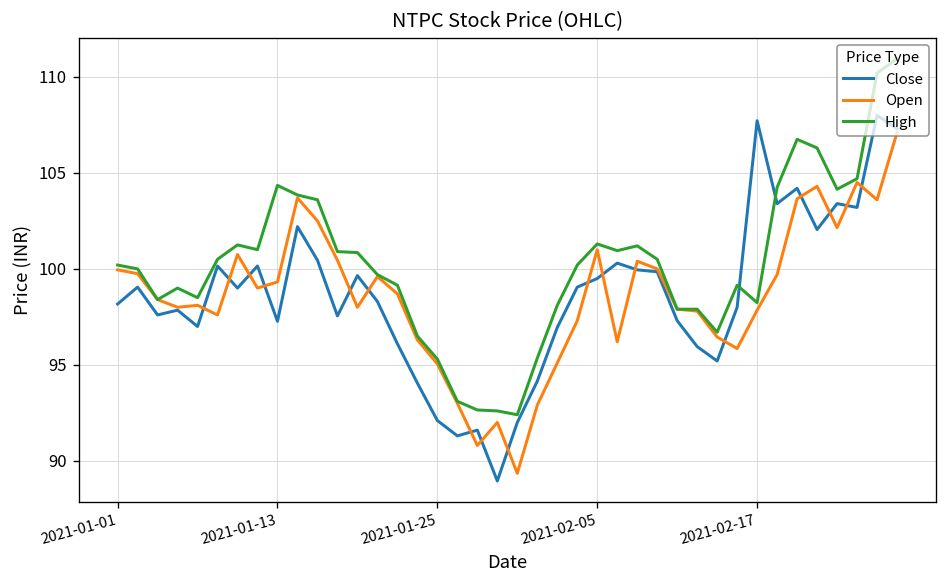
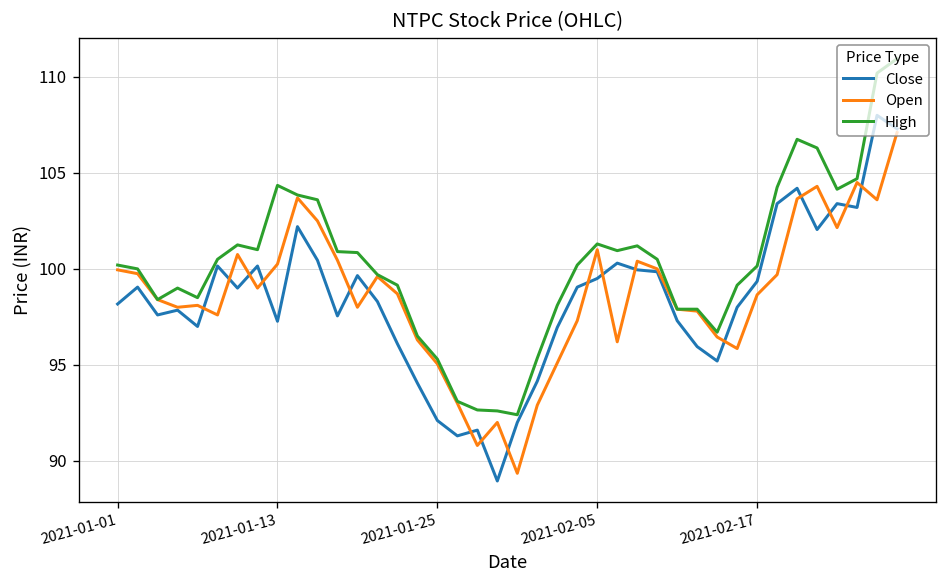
  {
    "Close": {
      "2021-01-01": 98.2,
      "2021-01-13": 97.3,
      "2021-01-25": 92.1,
      "2021-02-05": 99.5,
-     "2021-02-17": 107.7
+     "2021-02-17": 99.4
    },
    "Open": {
      "2021-01-01": 100.0,
-     "2021-01-13": 99.3,
+     "2021-01-13": 100.3,
      "2021-01-25": 95.1,
      "2021-02-05": 101.0,
-     "2021-02-17": 97.9
+     "2021-02-17": 98.7
    },
    "High": {
      "2021-01-01": 100.2,
      "2021-01-13": 104.4,
      "2021-01-25": 95.3,
      "2021-02-05": 101.3,
-     "2021-02-17": 98.2
+     "2021-02-17": 100.2
    }
  }
